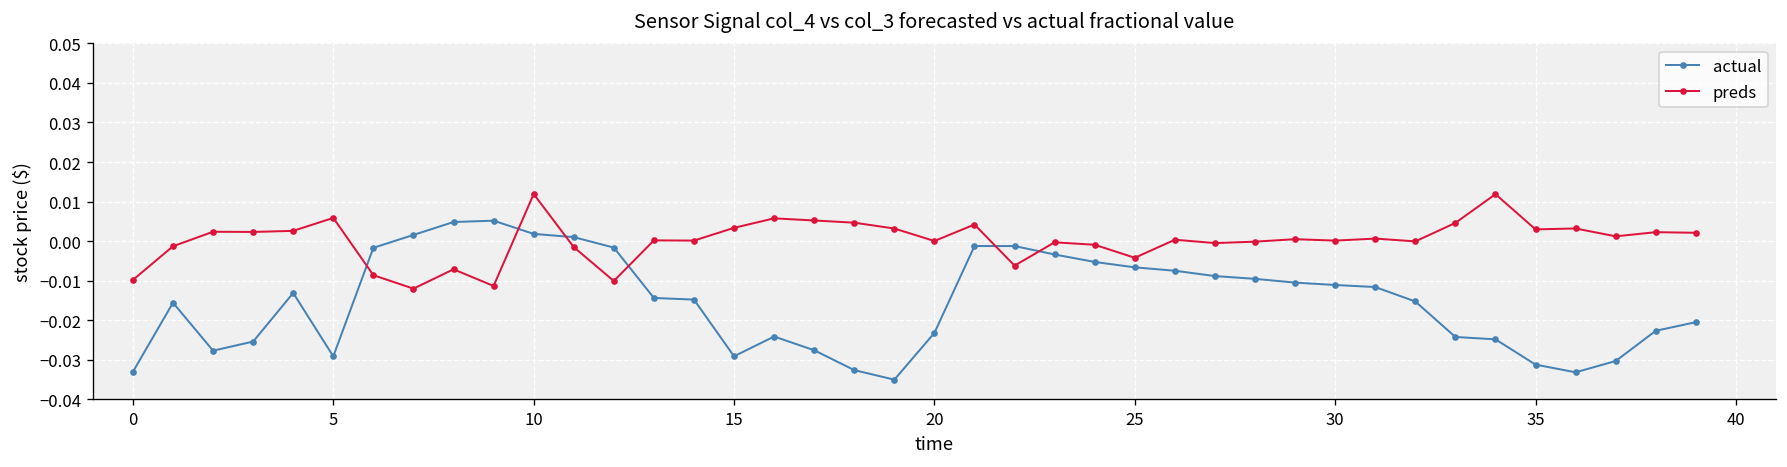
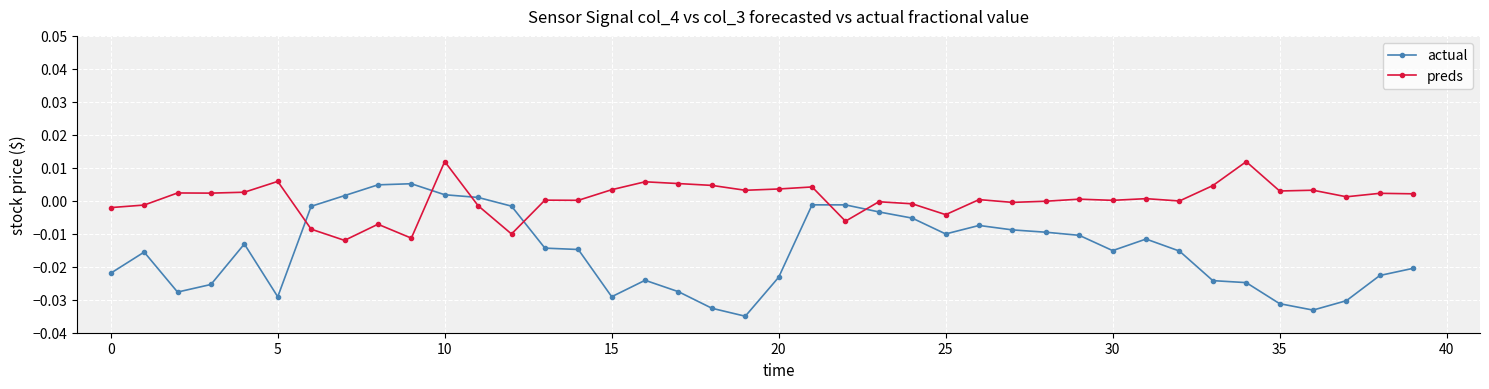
  {
    "actual": {
-     "0": -0.033,
+     "0": -0.022,
      "5": -0.029,
      "10": 0.002,
      "15": -0.029,
      "20": -0.023,
-     "25": -0.007,
-     "30": -0.011,
+     "25": -0.010,
+     "30": -0.015,
      "35": -0.031
    },
    "preds": {
-     "0": -0.010,
+     "0": -0.002,
      "5": 0.006,
      "10": 0.012,
      "15": 0.003,
-     "20": 0.000,
+     "20": 0.004,
      "25": -0.004,
      "30": 0.000,
      "35": 0.003
    }
  }
